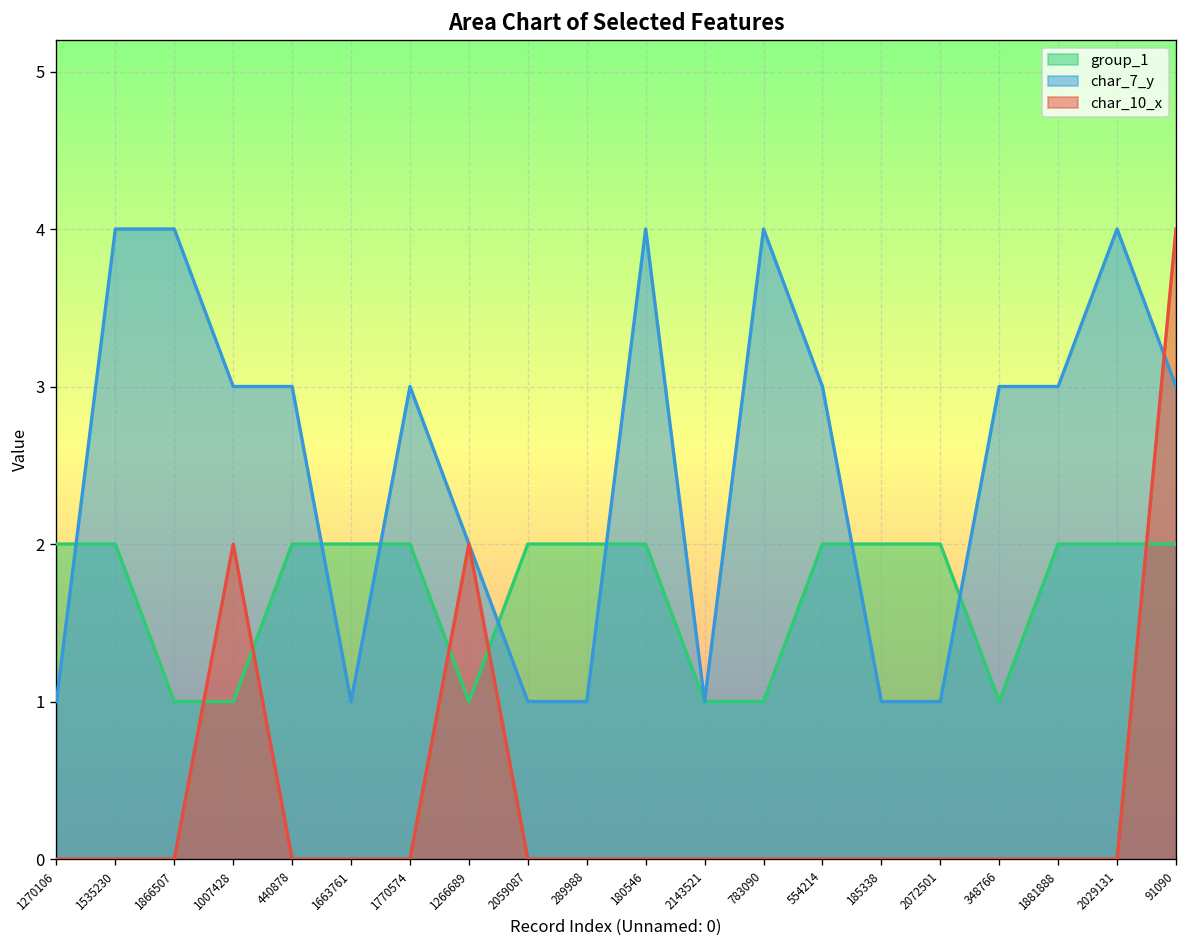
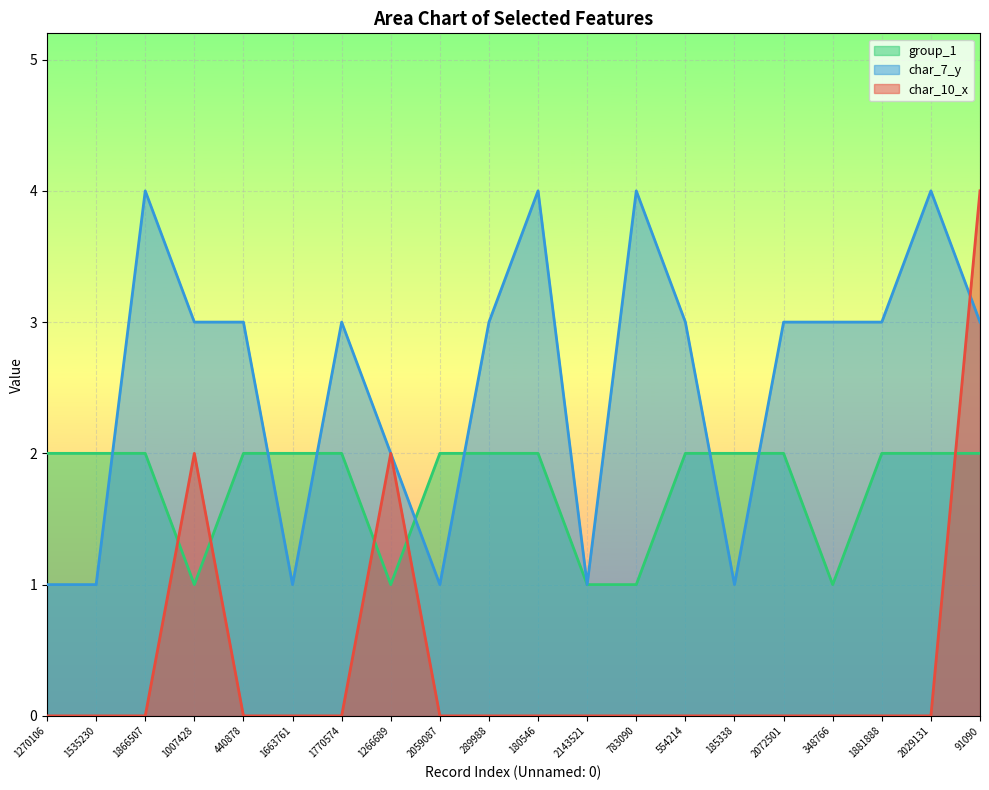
  {
    "group_1": {
      "1270106": 2,
      "1535230": 2,
-     "1866507": 1,
+     "1866507": 2,
      "1007428": 1,
      "440878": 2,
      "1663761": 2,
      "1770574": 2,
      "1266689": 1,
      "2059087": 2,
      "289988": 2,
      "180546": 2,
      "783090": 1,
      "554214": 2,
      "185338": 2,
      "2072501": 2,
      "348766": 1,
      "1881888": 2,
      "2029131": 2,
      "91090": 2
    },
    "char_7_y": {
      "1270106": 1,
-     "1535230": 4,
+     "1535230": 1,
      "1866507": 4,
      "1007428": 3,
      "440878": 3,
      "1663761": 1,
      "1770574": 3,
      "2059087": 1,
-     "289988": 1,
+     "289988": 3,
      "180546": 4,
      "783090": 4,
      "554214": 3,
      "185338": 1,
-     "2072501": 1,
+     "2072501": 3,
      "348766": 3,
      "1881888": 3,
      "2029131": 4,
      "91090": 3
    },
    "char_10_x": {
      "1270106": 0,
      "1535230": 0,
      "1866507": 0,
      "1007428": 2,
      "440878": 0,
      "1663761": 0,
      "1770574": 0,
      "2059087": 0,
      "289988": 0,
      "180546": 0,
      "2143521": 0,
      "783090": 0,
      "554214": 0,
      "185338": 0,
      "2072501": 0,
      "348766": 0,
      "1881888": 0,
      "2029131": 0,
      "91090": 4
    }
  }
